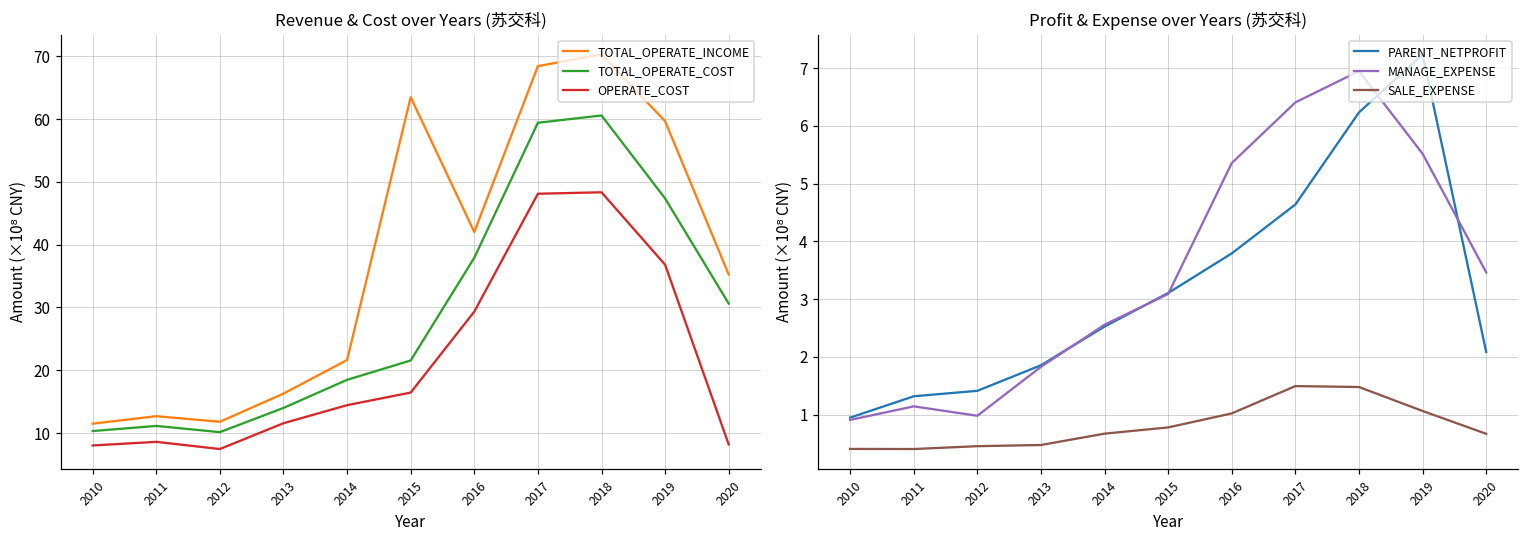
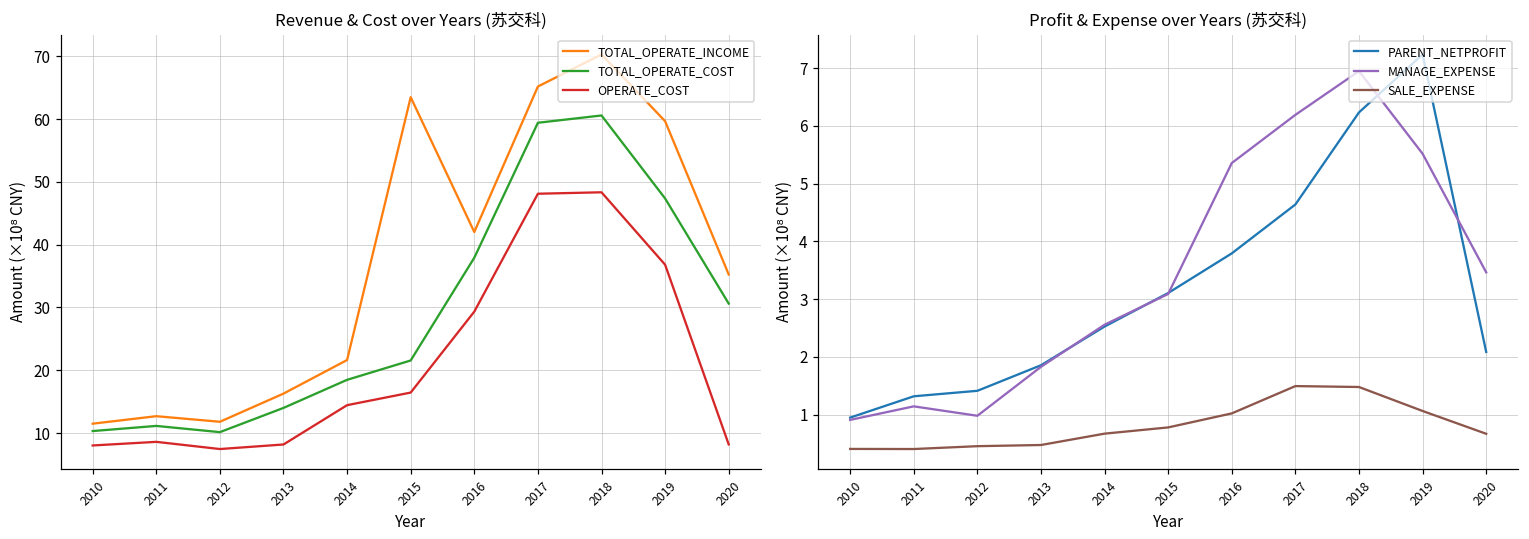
  {
    "Revenue & Cost over Years (苏交科)": {
      "TOTAL_OPERATE_INCOME": {
        "2010": 11,
        "2011": 13,
        "2012": 12,
        "2013": 16,
        "2014": 22,
        "2015": 63,
        "2016": 42,
-       "2017": 68,
+       "2017": 65,
        "2019": 60,
        "2020": 35
      },
      "TOTAL_OPERATE_COST": {
        "2010": 10,
        "2011": 11,
        "2012": 10,
        "2013": 14,
        "2014": 18,
        "2015": 22,
        "2016": 38,
        "2017": 59,
        "2018": 61,
        "2019": 47,
        "2020": 31
      },
      "OPERATE_COST": {
        "2010": 8,
        "2011": 9,
        "2012": 7,
-       "2013": 12,
+       "2013": 8,
        "2014": 14,
        "2015": 16,
        "2016": 29,
        "2017": 48,
        "2018": 48,
        "2019": 37,
        "2020": 8
      }
    },
    "Profit & Expense over Years (苏交科)": {
      "PARENT_NETPROFIT": {
        "2011": 1.3,
        "2012": 1.4,
        "2016": 3.8,
        "2017": 4.6,
        "2018": 6.2,
        "2020": 2.1
      },
      "MANAGE_EXPENSE": {
        "2011": 1.1,
        "2012": 1.0,
        "2016": 5.4,
-       "2017": 6.4,
+       "2017": 6.2,
        "2019": 5.5,
        "2020": 3.5
      },
      "SALE_EXPENSE": {
        "2010": 0.4,
        "2011": 0.4,
        "2012": 0.5,
        "2013": 0.5,
        "2014": 0.7,
        "2015": 0.8,
        "2016": 1.0,
        "2017": 1.5,
        "2018": 1.5,
        "2019": 1.1,
        "2020": 0.7
      }
    }
  }
